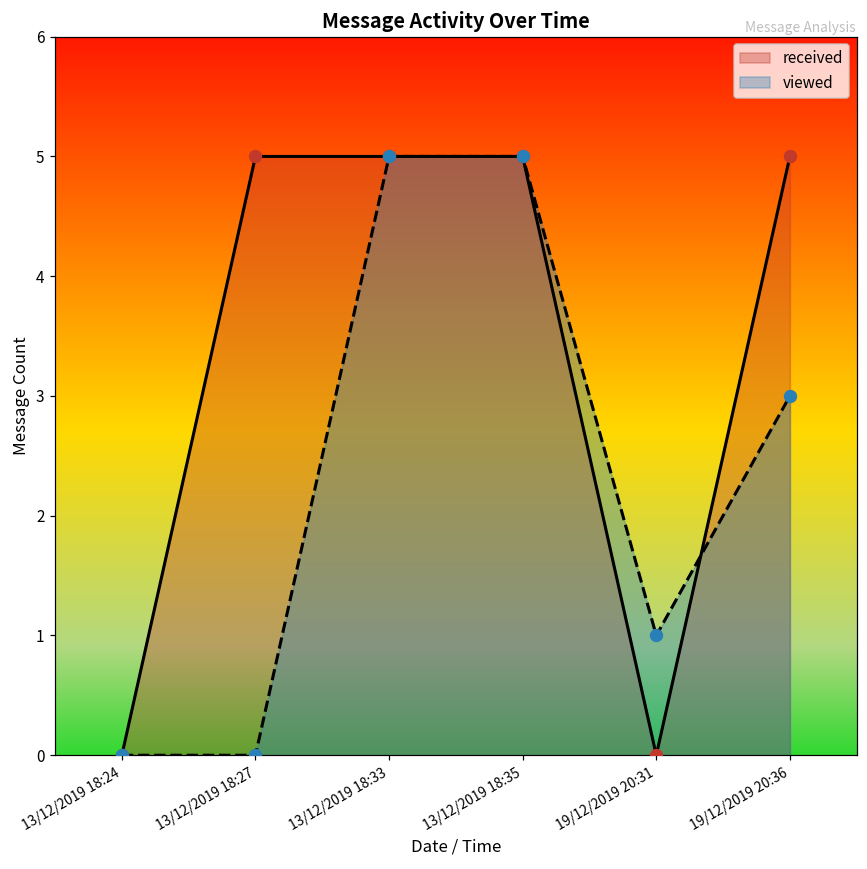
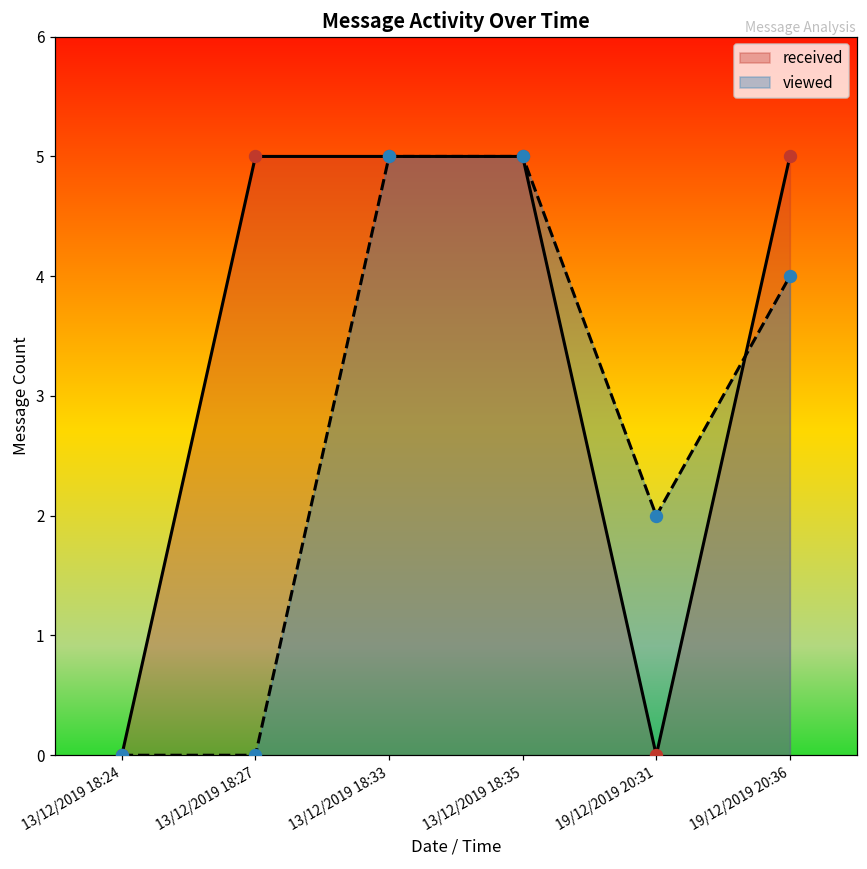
  {
    "received": {
      "13/12/2019 18:27": 5,
      "19/12/2019 20:31": 0,
      "19/12/2019 20:36": 5
    },
    "viewed": {
      "13/12/2019 18:27": 0,
-     "19/12/2019 20:31": 1,
-     "19/12/2019 20:36": 3
+     "19/12/2019 20:31": 2,
+     "19/12/2019 20:36": 4
    }
  }
